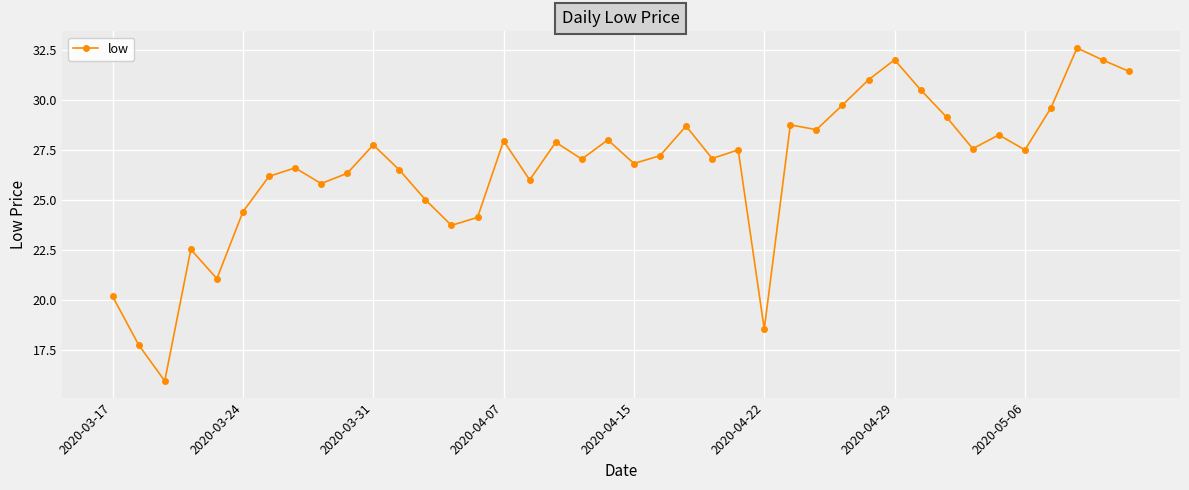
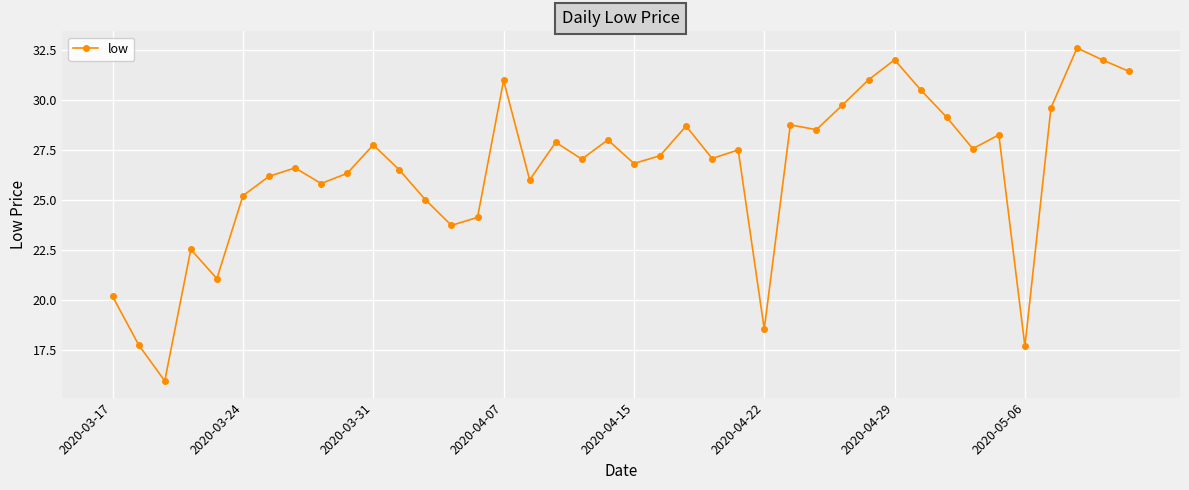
  {
    "2020-03-17": 20.2,
-   "2020-03-24": 24.4,
+   "2020-03-24": 25.2,
    "2020-03-31": 27.8,
-   "2020-04-07": 28.0,
+   "2020-04-07": 31.0,
    "2020-04-15": 26.8,
    "2020-04-22": 18.6,
    "2020-04-29": 32.0,
-   "2020-05-06": 27.5
+   "2020-05-06": 17.7
  }
